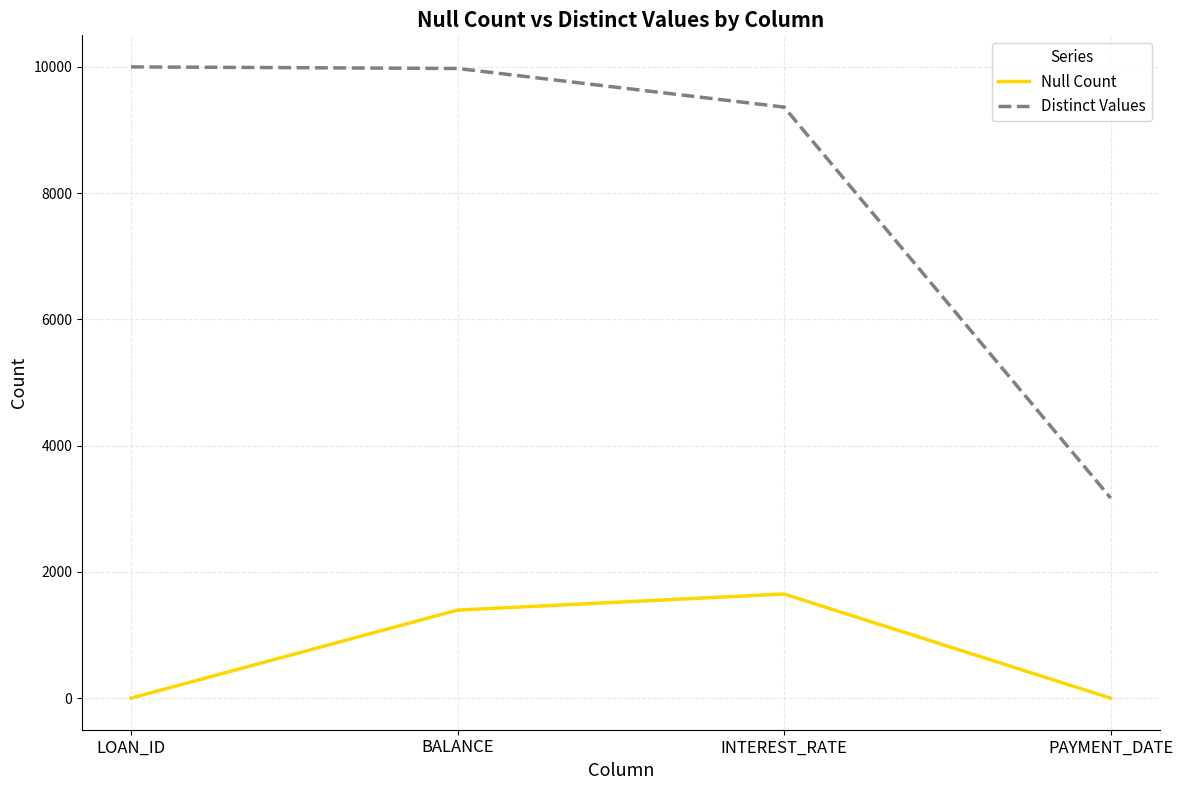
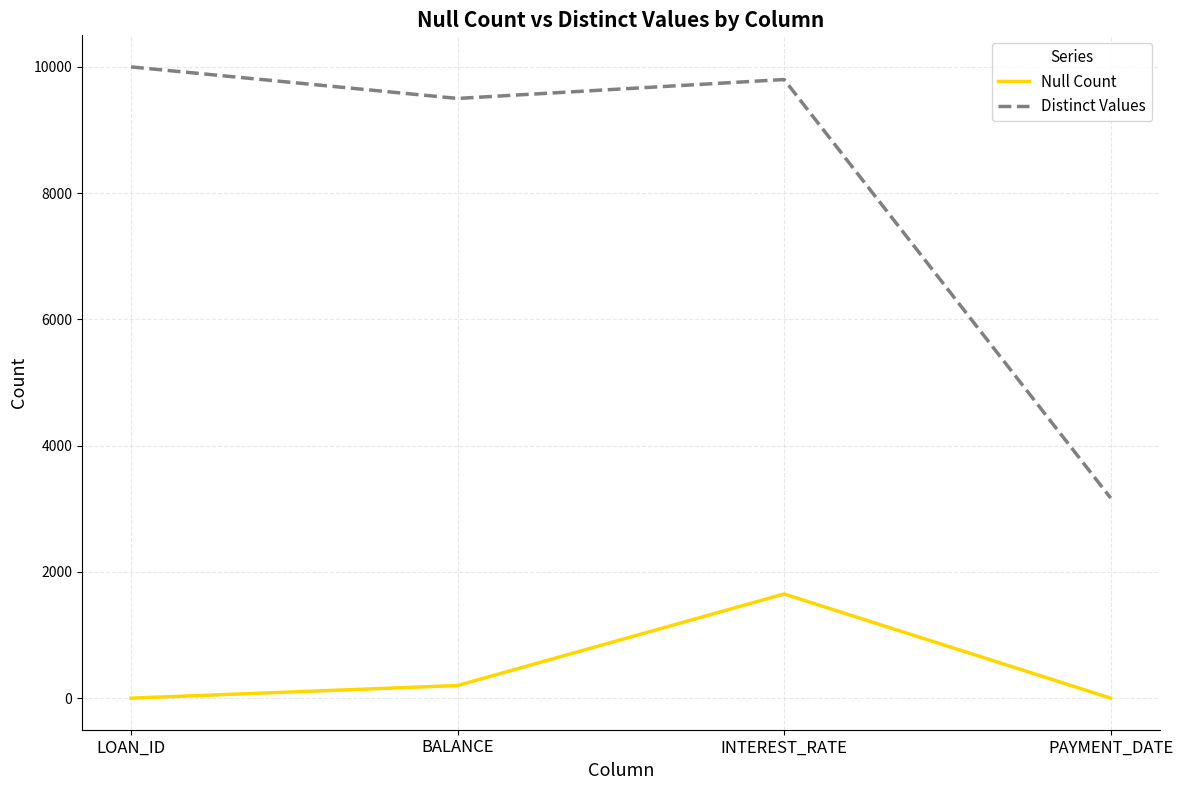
  {
    "Null Count": {
      "LOAN_ID": 0,
-     "BALANCE": 1400,
+     "BALANCE": 200,
      "INTEREST_RATE": 1700,
      "PAYMENT_DATE": 0
    },
    "Distinct Values": {
      "LOAN_ID": 10000,
-     "BALANCE": 10000,
-     "INTEREST_RATE": 9400,
+     "BALANCE": 9500,
+     "INTEREST_RATE": 9800,
      "PAYMENT_DATE": 3200
    }
  }
